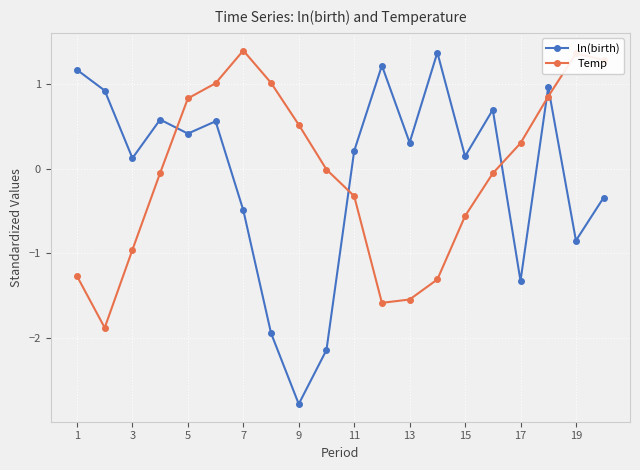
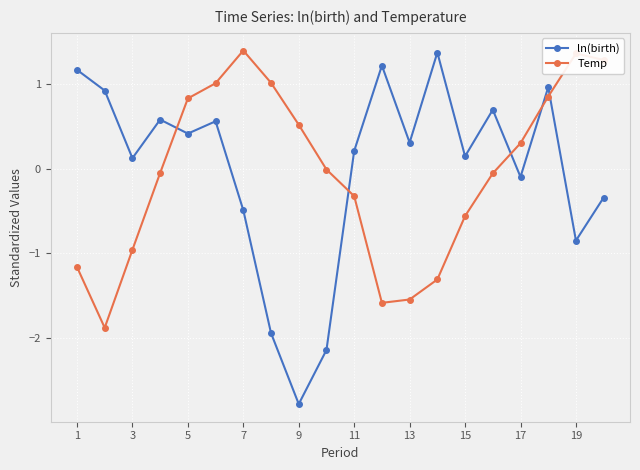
  {
    "ln(birth)": {
      "1": 1.2,
      "3": 0.1,
      "5": 0.4,
      "7": -0.5,
      "9": -2.8,
      "11": 0.2,
      "13": 0.3,
      "15": 0.1,
-     "17": -1.3,
+     "17": -0.1,
      "19": -0.8
    },
    "Temp": {
-     "1": -1.3,
+     "1": -1.2,
      "3": -1.0,
      "5": 0.8,
      "7": 1.4,
      "9": 0.5,
      "11": -0.3,
      "13": -1.5,
      "15": -0.6,
      "17": 0.3
    }
  }
